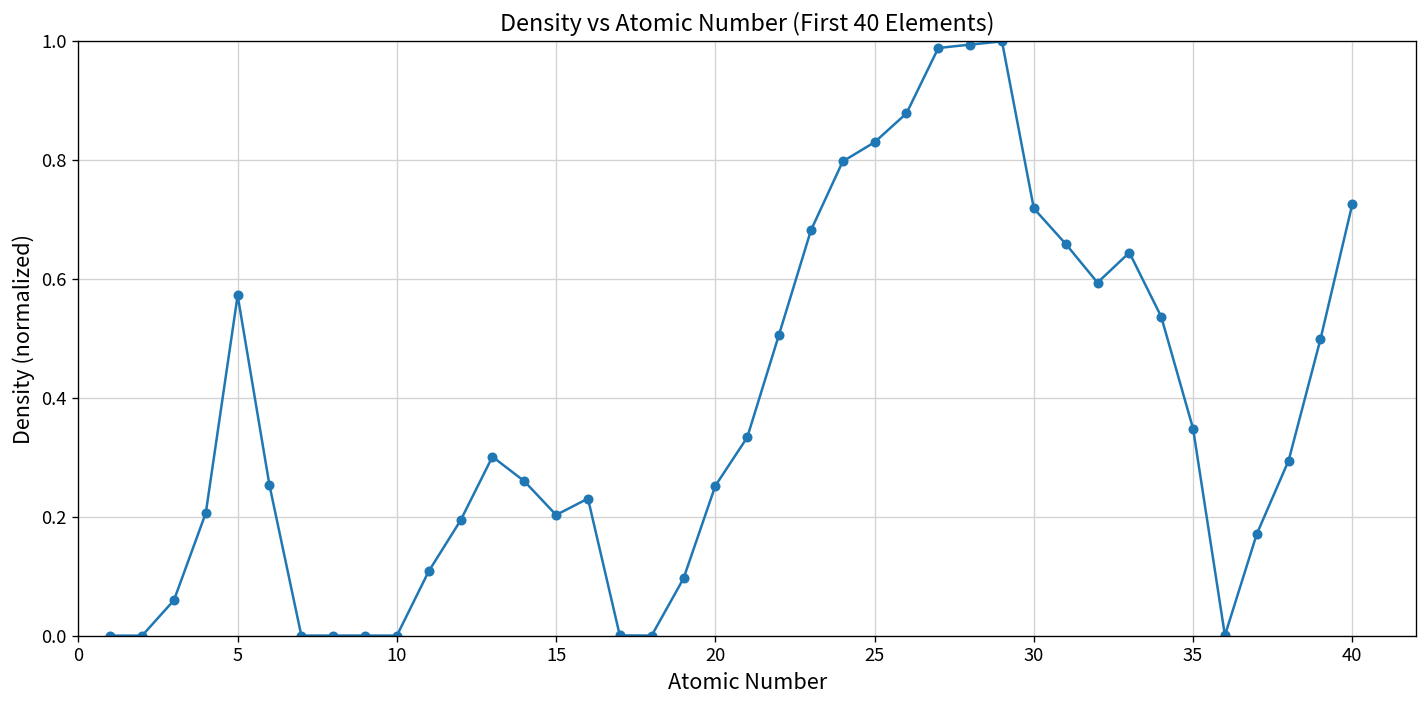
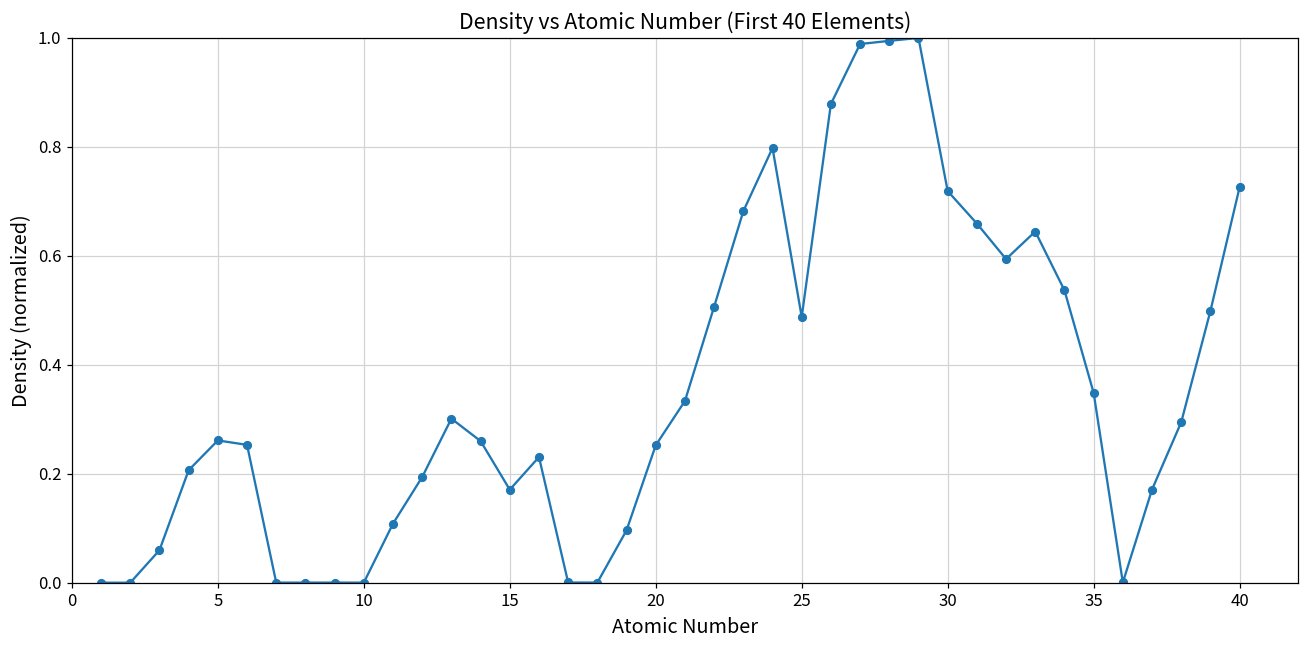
  {
-   "5": 0.57,
+   "5": 0.26,
    "10": 0.00,
-   "15": 0.20,
+   "15": 0.17,
    "20": 0.25,
-   "25": 0.83,
+   "25": 0.49,
    "30": 0.72,
    "35": 0.35,
    "40": 0.73
  }
